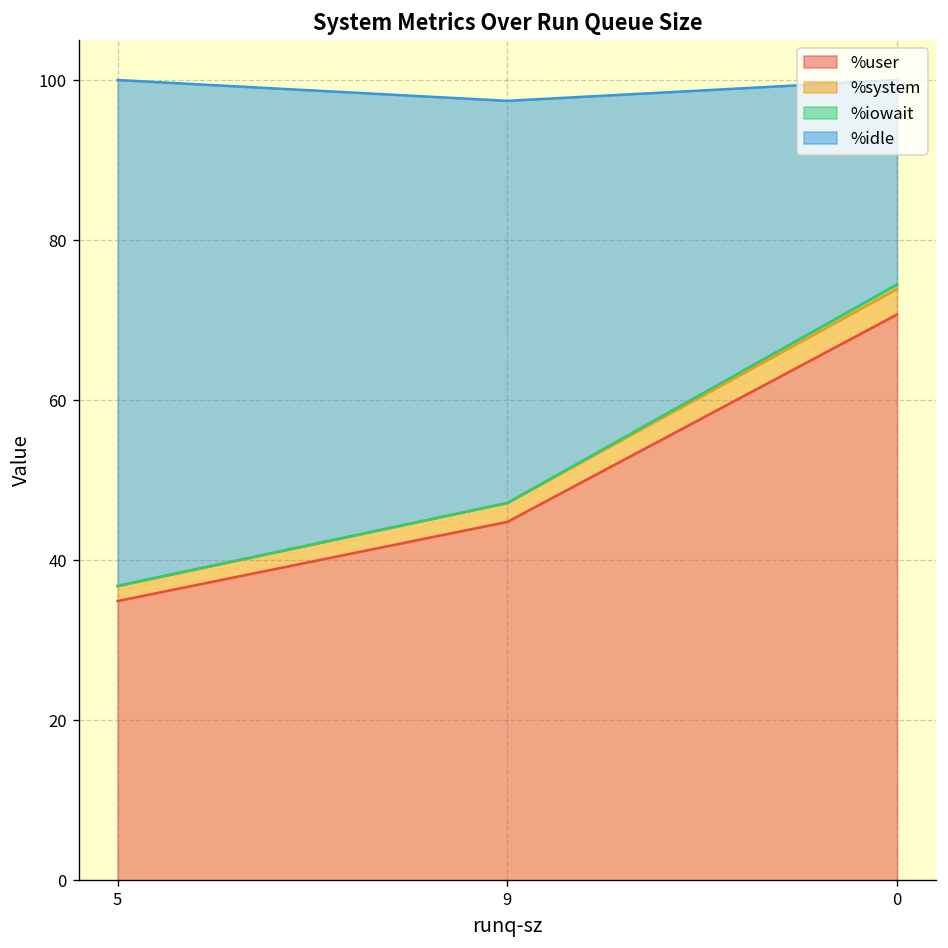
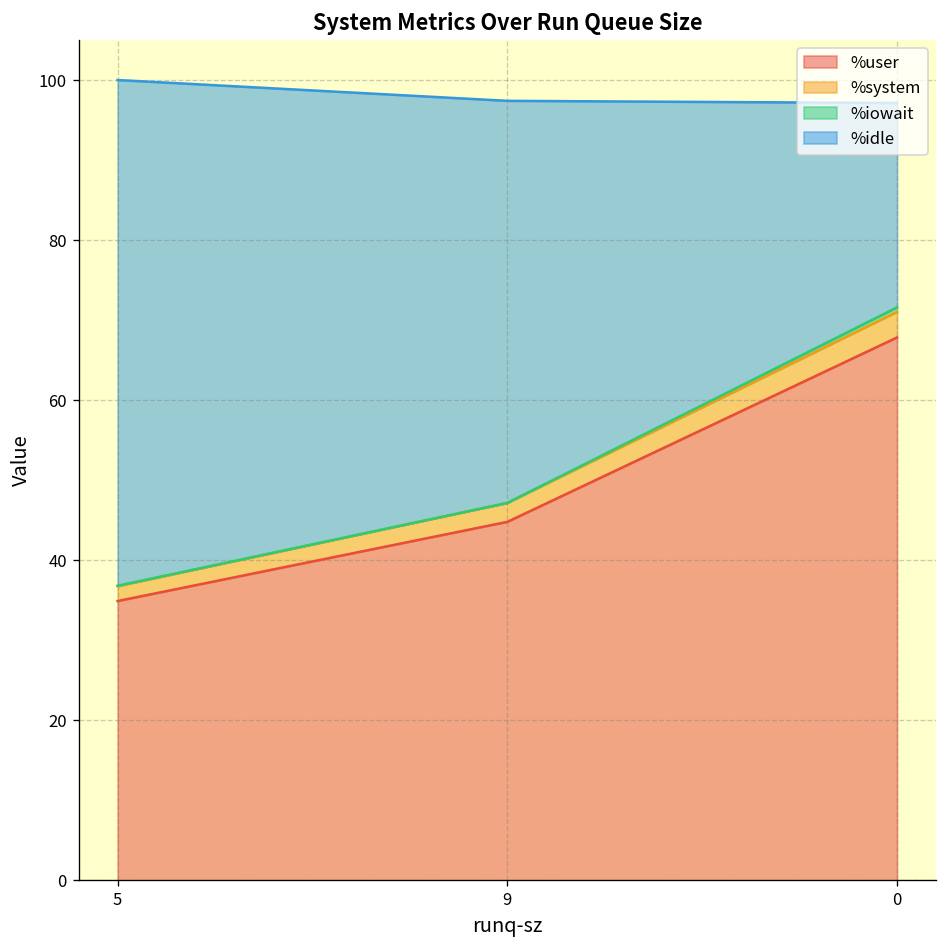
  {
    "%user": {
      "5": 35,
      "9": 45,
-     "0": 71
+     "0": 68
    },
    "%system": {
      "0": 3
    },
    "%iowait": {
      "0": 1
    },
    "%idle": {
      "5": 63,
      "9": 50
    }
  }
